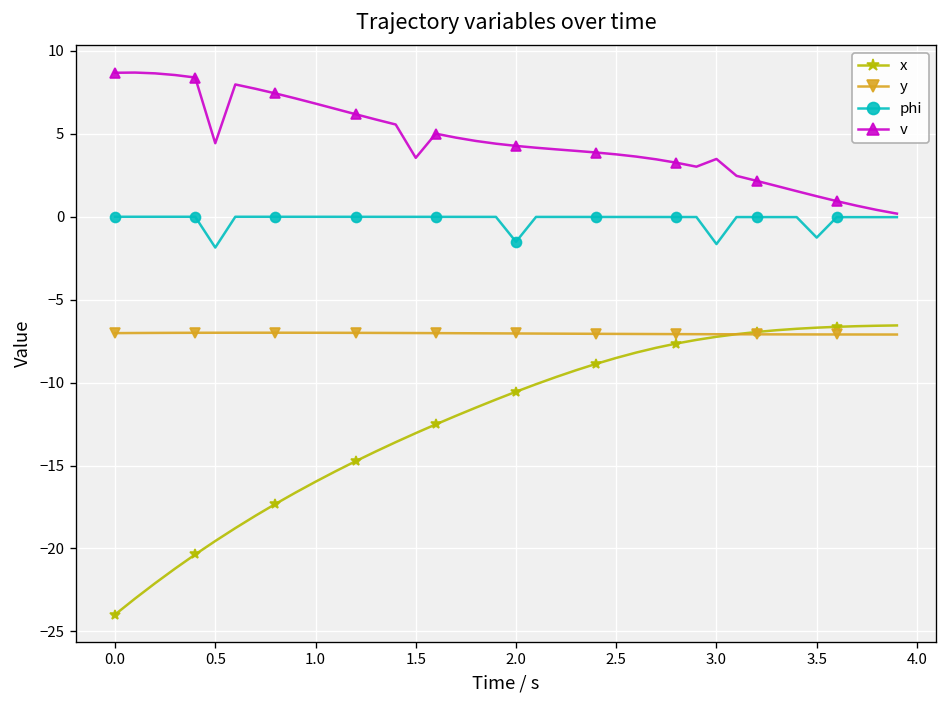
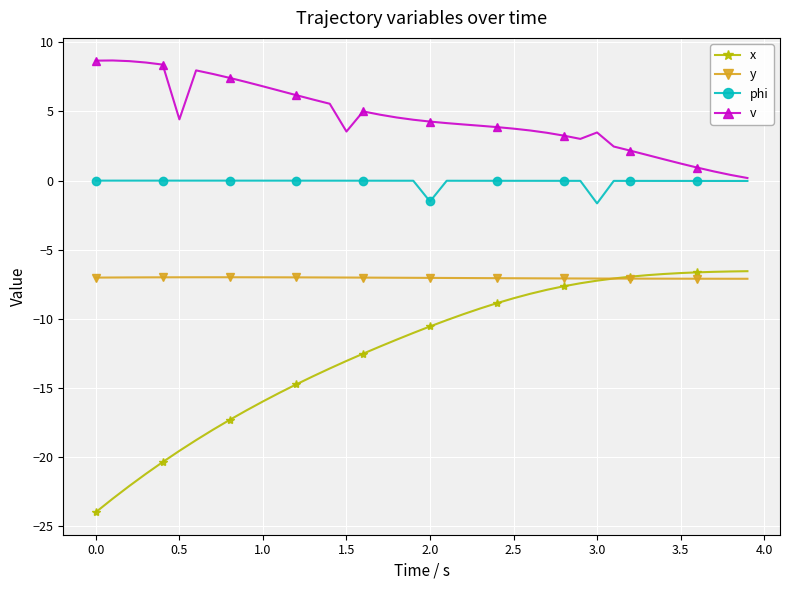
  {
    "phi": {
      "0.0": 0.0,
-     "0.5": -1.9,
+     "0.5": 0.0,
      "1.0": 0.0,
      "1.5": 0.0,
      "2.0": -1.5,
      "2.5": 0.0,
      "3.0": -1.6,
-     "3.5": -1.3
+     "3.5": 0.0
    },
    "v": {
      "0.0": 8.7,
      "0.5": 4.4,
      "1.0": 6.8,
      "1.5": 3.6,
      "2.0": 4.3,
      "2.5": 3.8,
      "3.0": 3.5,
      "3.5": 1.2
    }
  }
